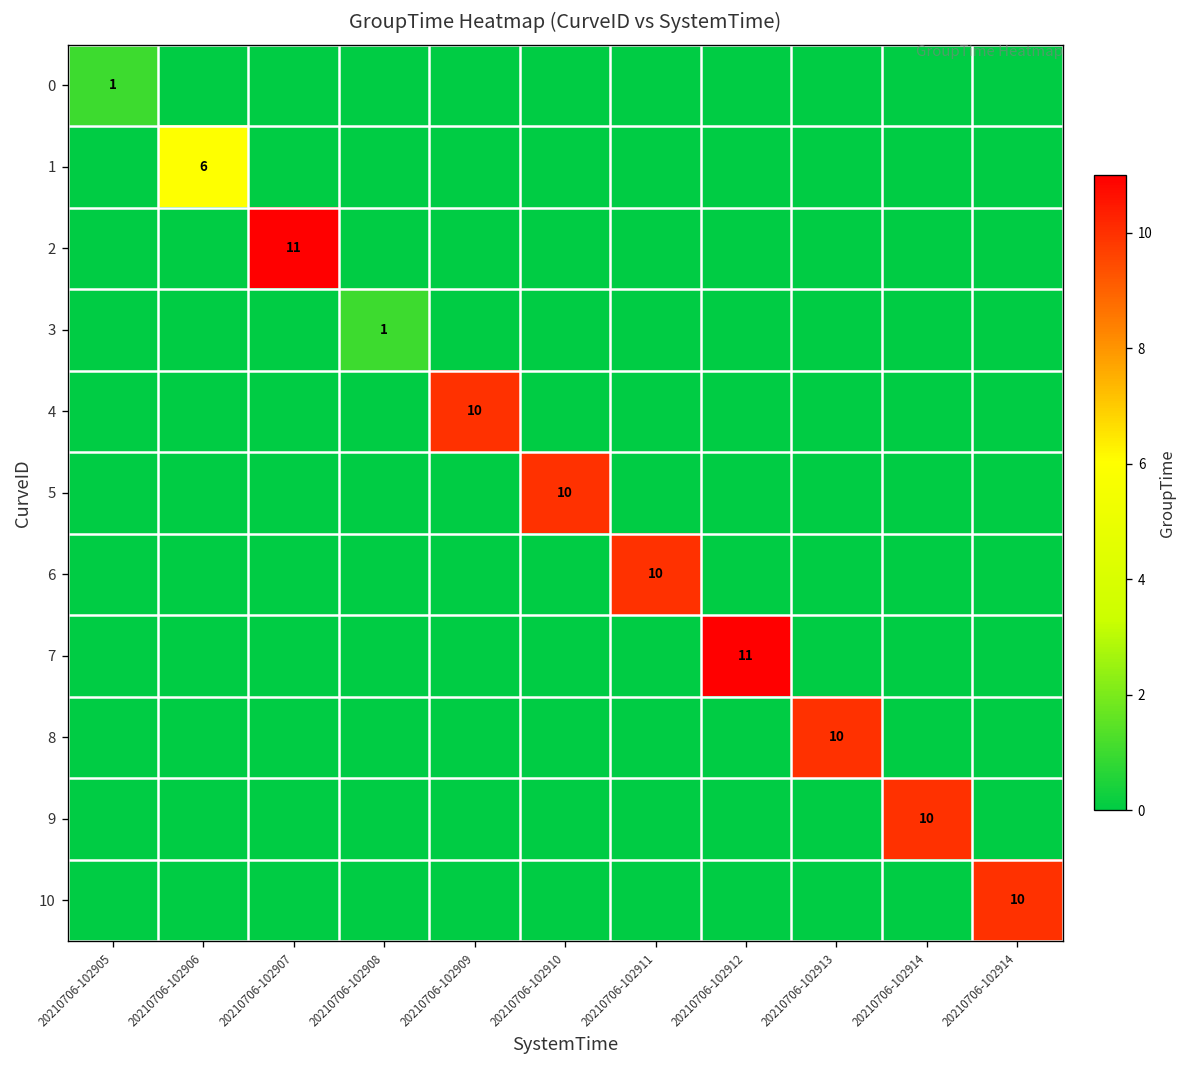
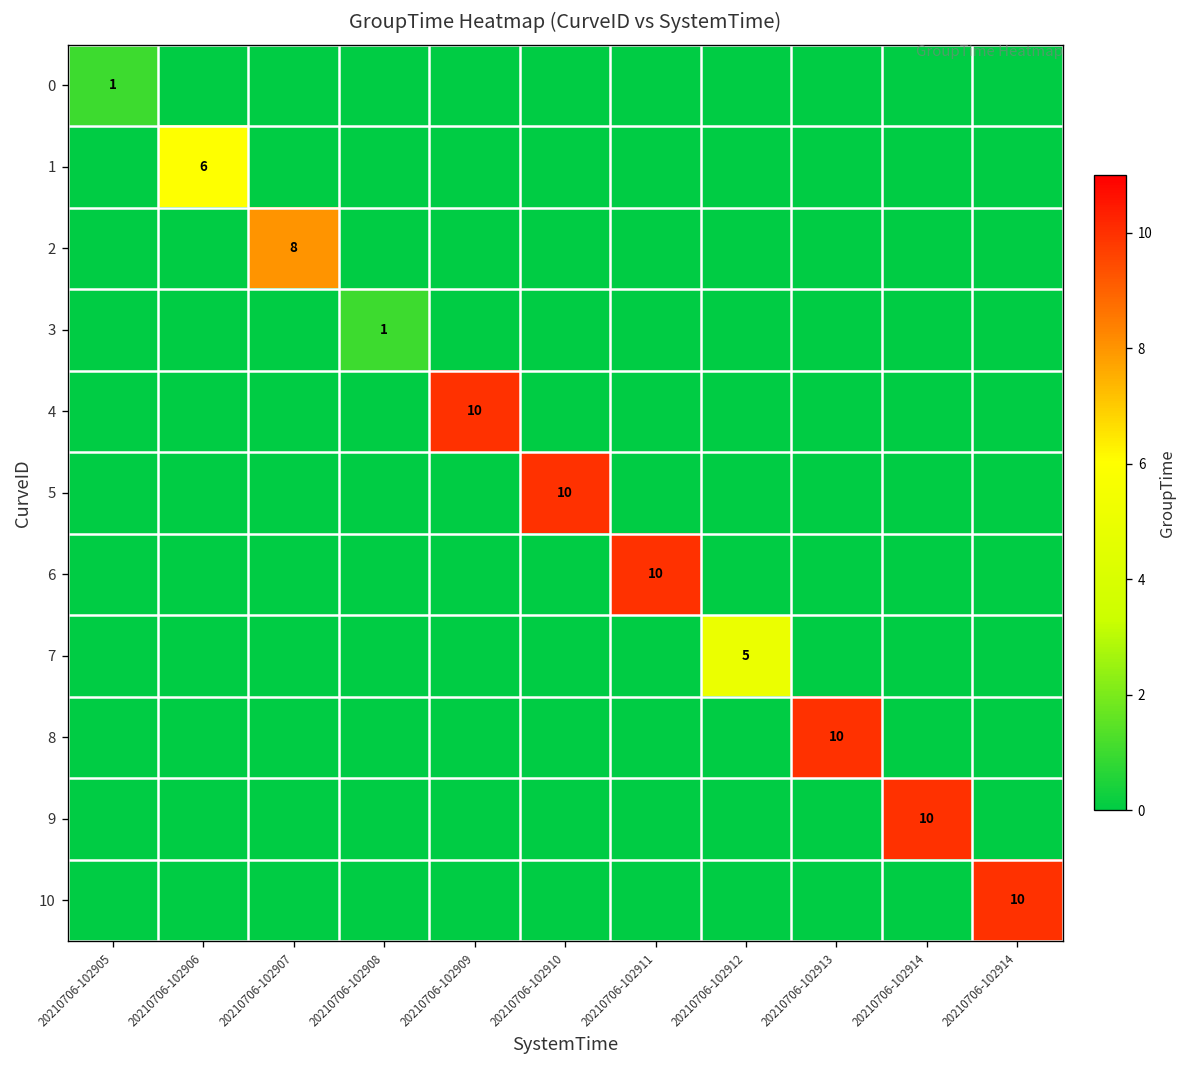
  {
    "0": {
      "20210706-102905": 1
    },
    "1": {
      "20210706-102906": 6
    },
    "2": {
-     "20210706-102907": 11
+     "20210706-102907": 8
    },
    "3": {
      "20210706-102908": 1
    },
    "4": {
      "20210706-102909": 10
    },
    "5": {
      "20210706-102910": 10
    },
    "6": {
      "20210706-102911": 10
    },
    "7": {
-     "20210706-102912": 11
+     "20210706-102912": 5
    },
    "8": {
      "20210706-102913": 10
    }
  }
